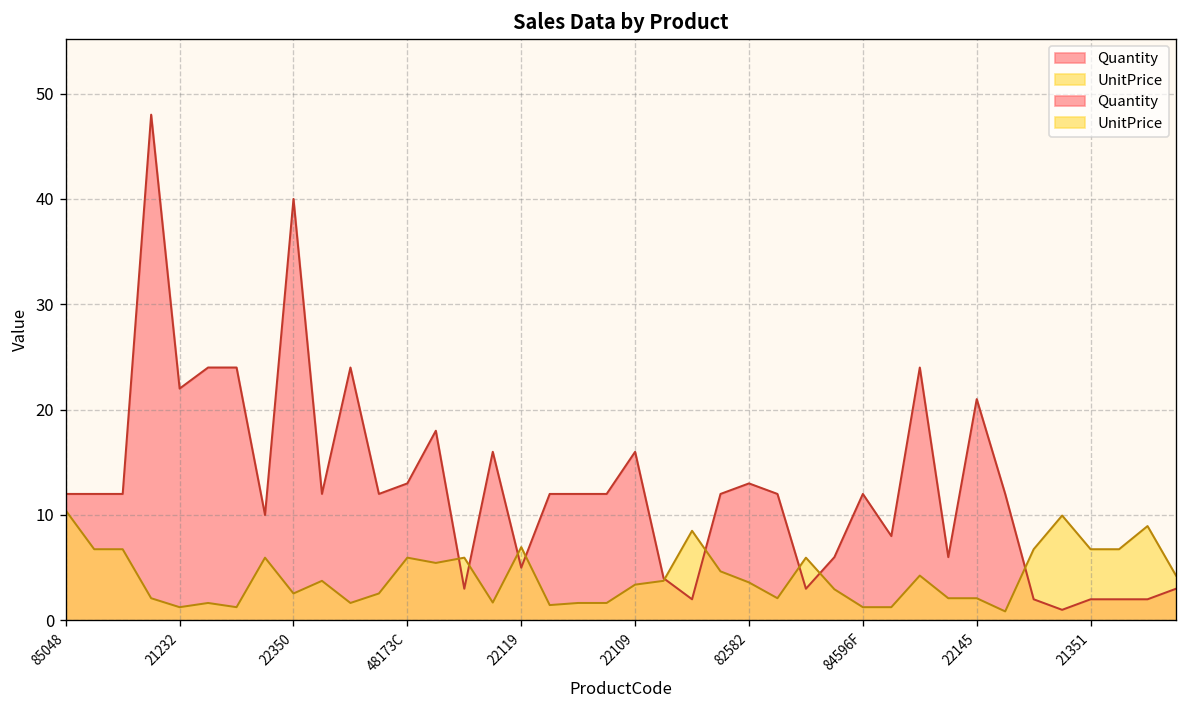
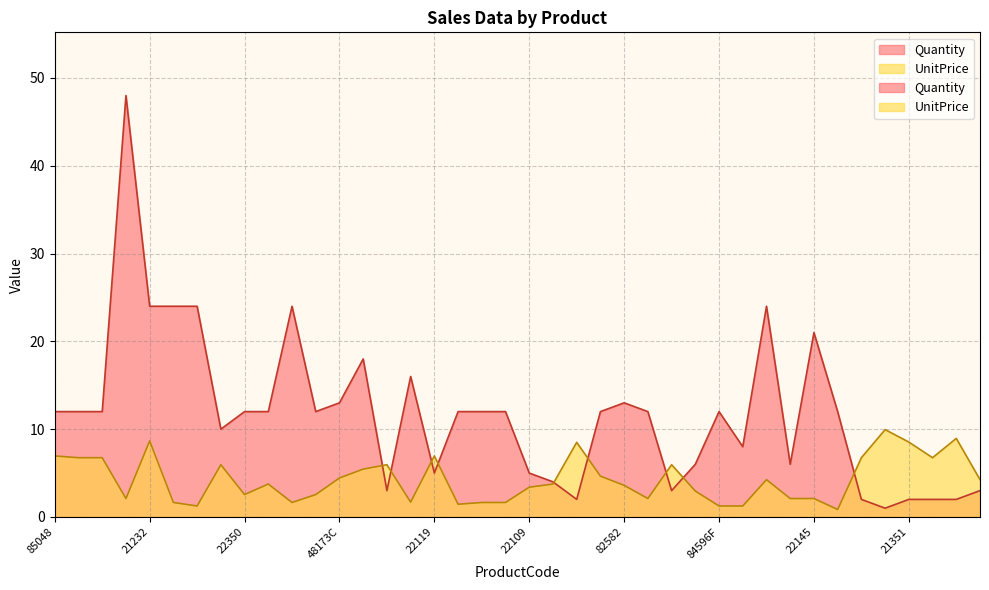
  {
    "Quantity": {
      "85048": 12,
-     "21232": 22,
-     "22350": 40,
+     "21232": 24,
+     "22350": 12,
      "48173C": 13,
      "22119": 5,
-     "22109": 16,
+     "22109": 5,
      "82582": 13,
      "84596F": 12,
      "22145": 21,
      "21351": 2
    },
    "UnitPrice": {
-     "85048": 10,
-     "21232": 1,
+     "85048": 7,
+     "21232": 9,
      "22350": 3,
-     "48173C": 6,
+     "48173C": 4,
      "22119": 7,
      "22109": 3,
      "82582": 4,
      "84596F": 1,
      "22145": 2,
-     "21351": 7
+     "21351": 9
    }
  }
